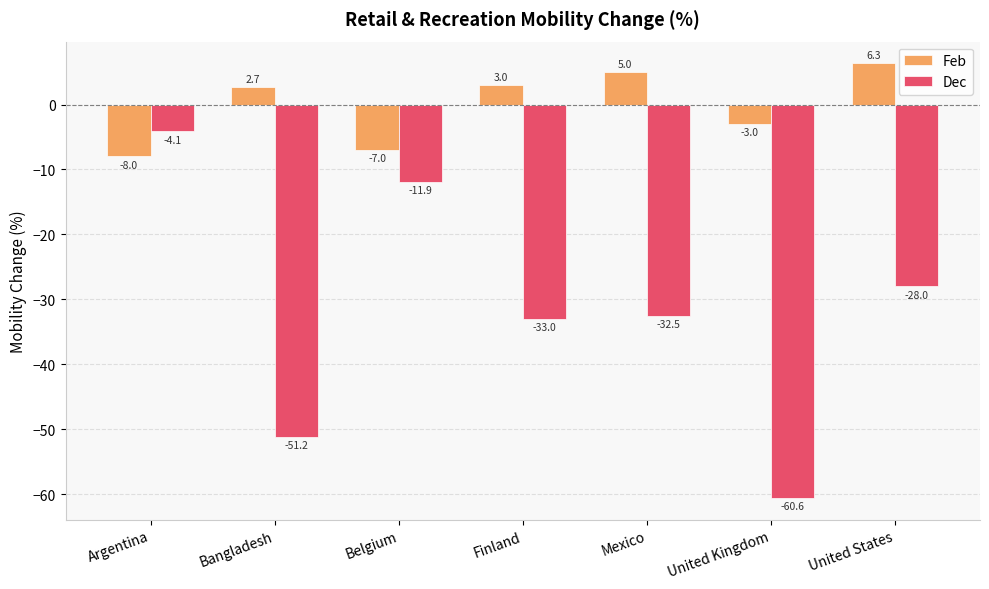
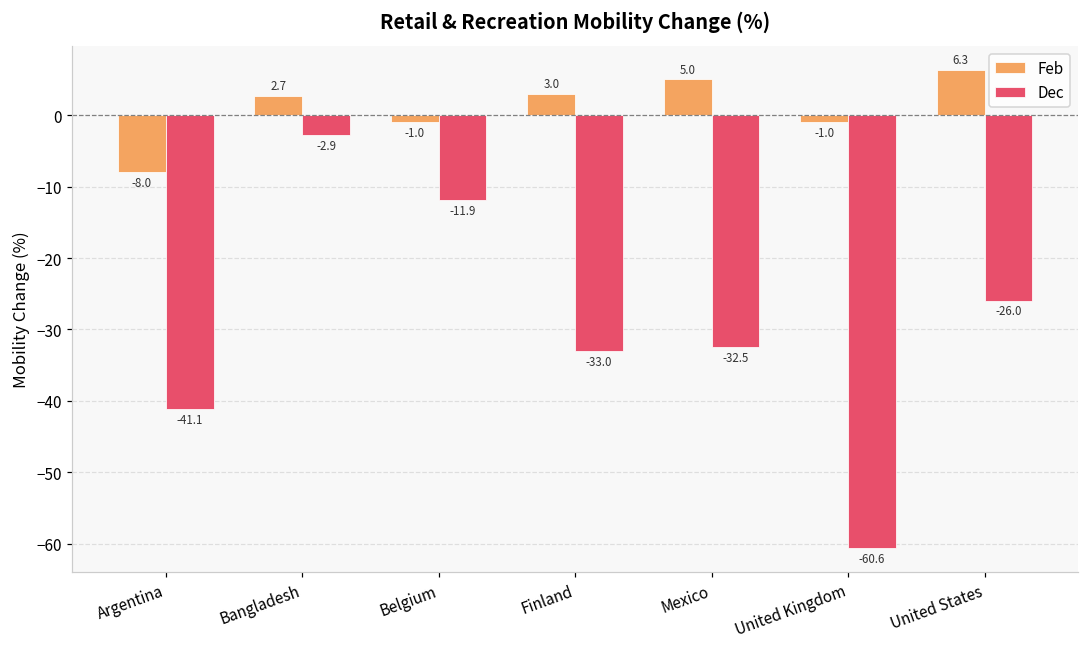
  {
    "Feb": {
      "Argentina": -8.0,
      "Bangladesh": 2.7,
-     "Belgium": -7.0,
+     "Belgium": -1.0,
      "Finland": 3.0,
      "Mexico": 5.0,
-     "United Kingdom": -3.0,
+     "United Kingdom": -1.0,
      "United States": 6.3
    },
    "Dec": {
-     "Argentina": -4.1,
-     "Bangladesh": -51.2,
+     "Argentina": -41.1,
+     "Bangladesh": -2.9,
      "Belgium": -11.9,
      "Finland": -33.0,
      "Mexico": -32.5,
      "United Kingdom": -60.6,
-     "United States": -28.0
+     "United States": -26.0
    }
  }
